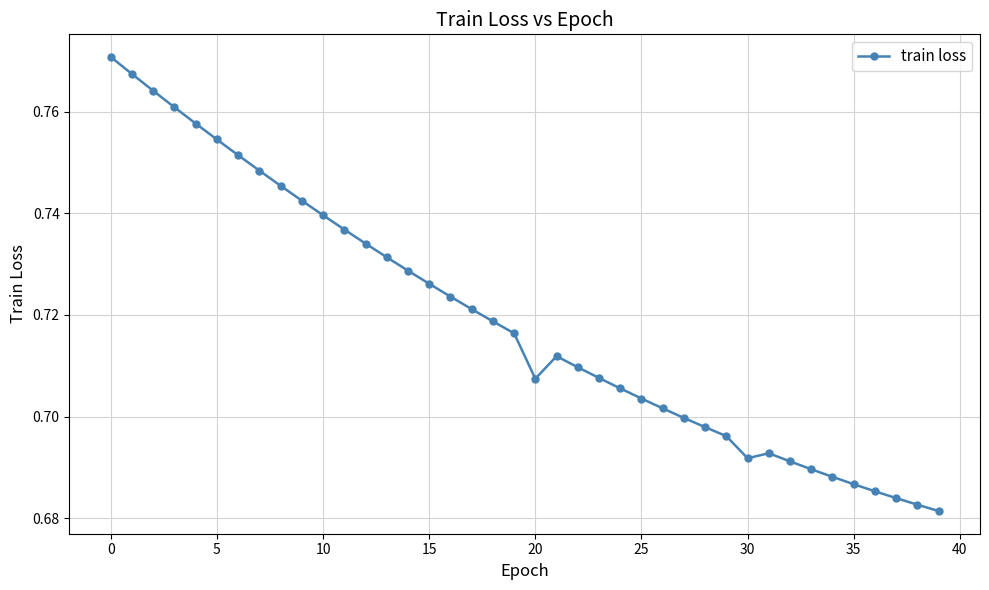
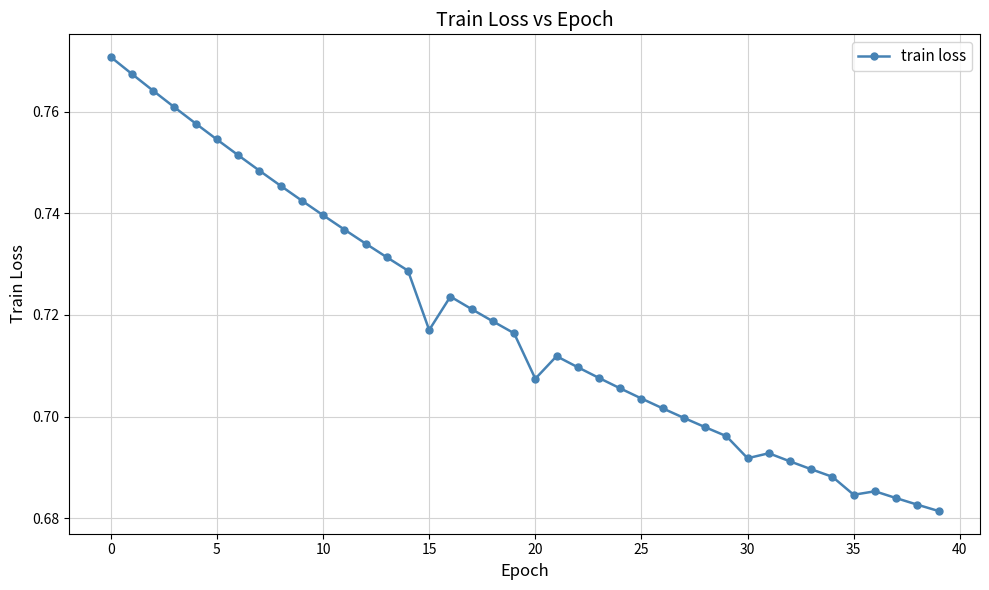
  {
    "0": 0.771,
    "5": 0.755,
    "10": 0.740,
-   "15": 0.726,
+   "15": 0.717,
    "20": 0.707,
    "25": 0.704,
    "30": 0.692,
-   "35": 0.687
+   "35": 0.685
  }
